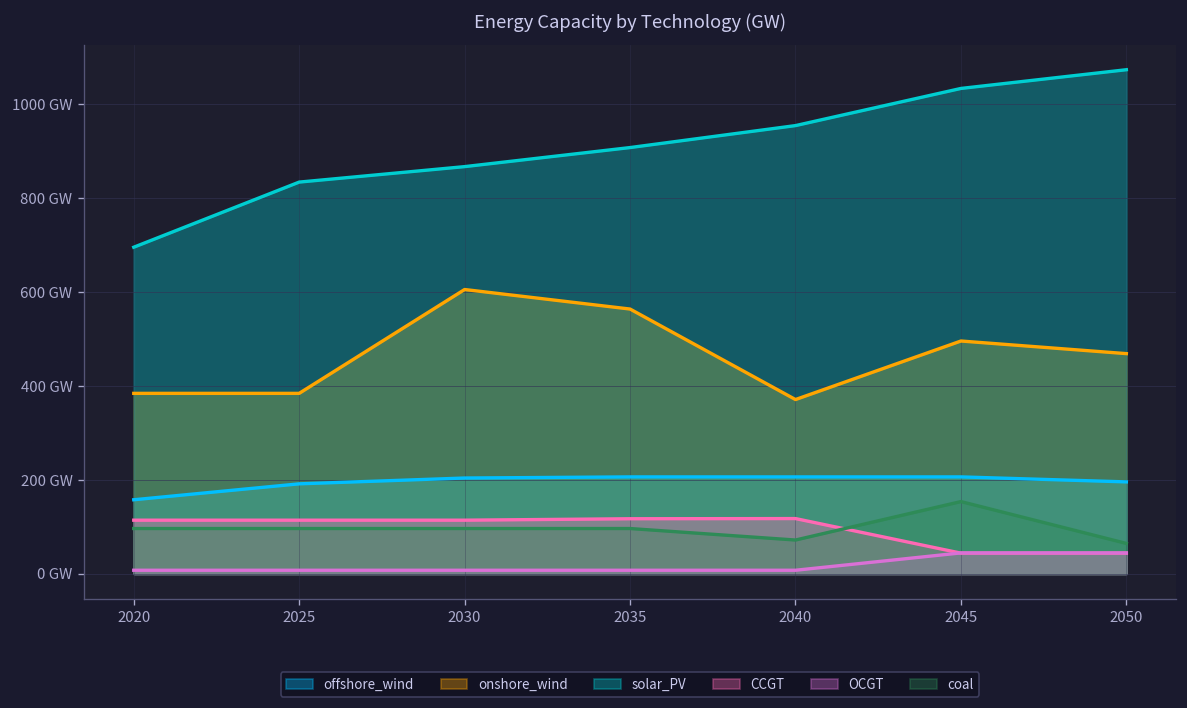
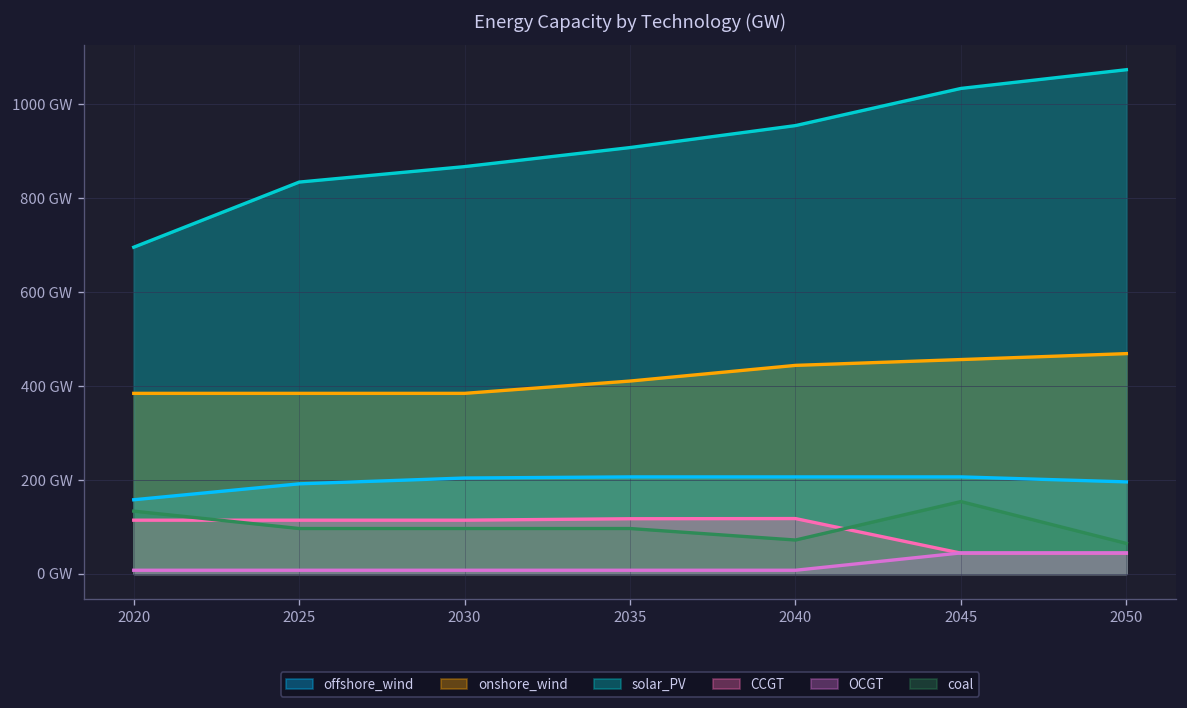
  {
    "onshore_wind": {
      "2020": "380 GW",
      "2025": "380 GW",
-     "2030": "610 GW",
-     "2035": "560 GW",
-     "2040": "370 GW",
-     "2045": "500 GW",
+     "2030": "380 GW",
+     "2035": "410 GW",
+     "2040": "440 GW",
+     "2045": "460 GW",
      "2050": "470 GW"
    },
    "coal": {
-     "2020": "100 GW",
+     "2020": "130 GW",
      "2025": "100 GW",
      "2030": "100 GW",
      "2035": "100 GW",
      "2040": "70 GW",
      "2045": "150 GW",
      "2050": "60 GW"
    }
  }
